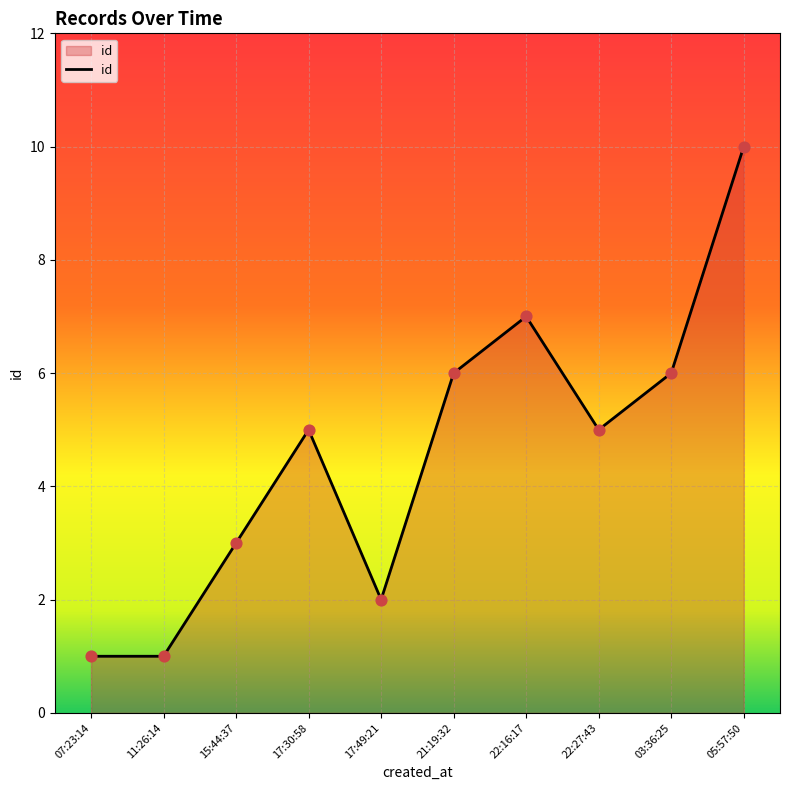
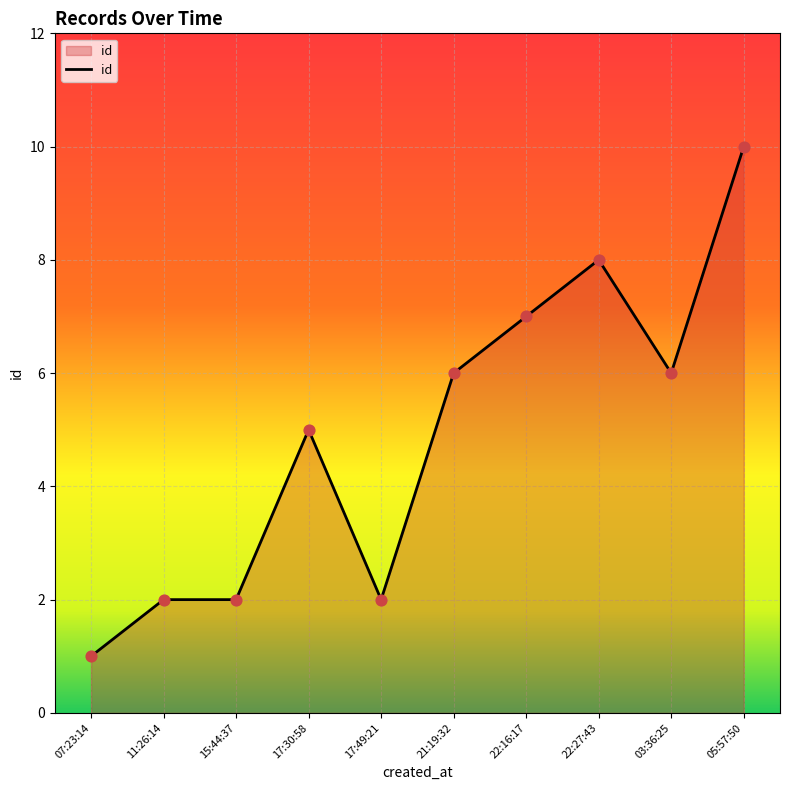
  {
    "07:23:14": 1,
-   "11:26:14": 1,
-   "15:44:37": 3,
+   "11:26:14": 2,
+   "15:44:37": 2,
    "17:30:58": 5,
    "17:49:21": 2,
    "21:19:32": 6,
    "22:16:17": 7,
-   "22:27:43": 5,
+   "22:27:43": 8,
    "03:36:25": 6,
    "05:57:50": 10
  }
